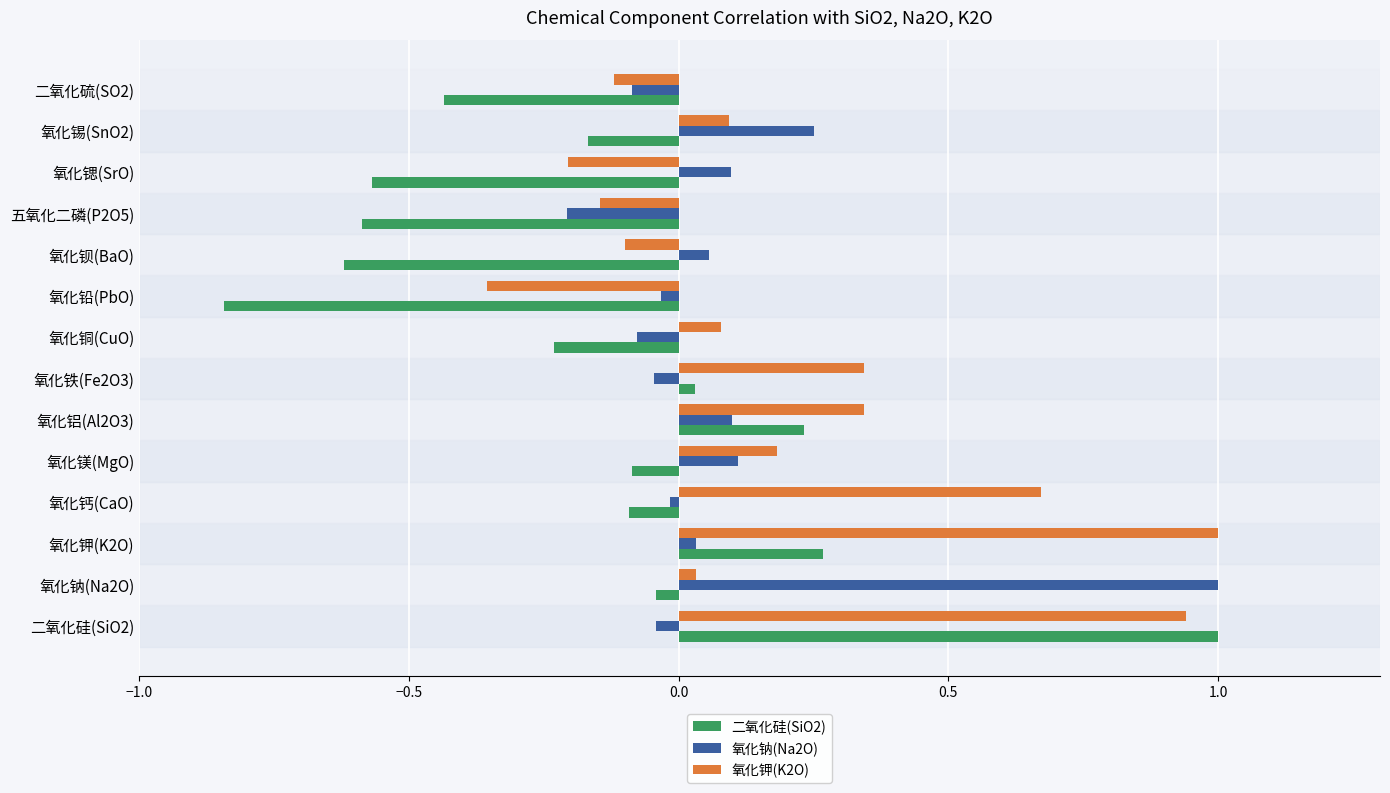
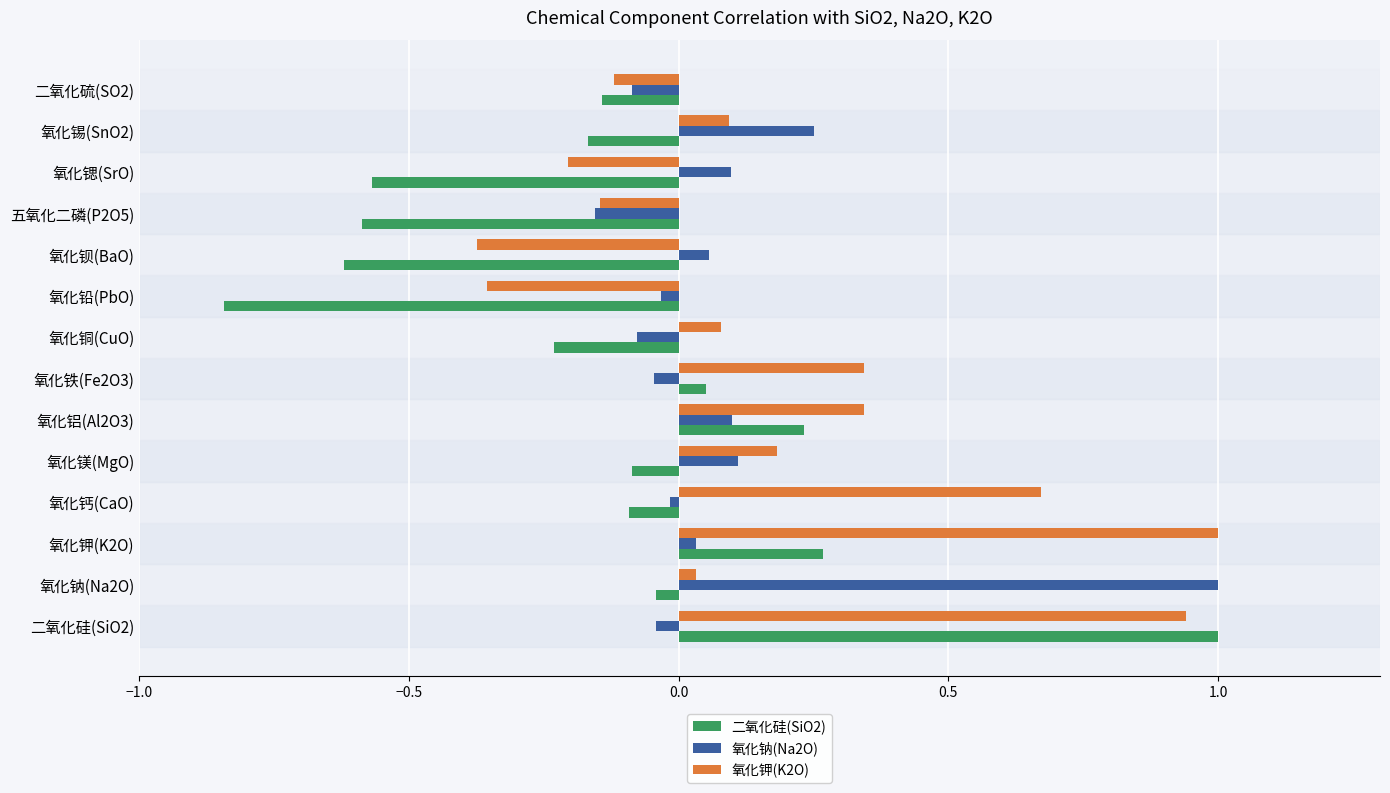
  {
    "二氧化硅(SiO2)": {
-     "二氧化硫(SO2)": -0.44,
+     "二氧化硫(SO2)": -0.14,
      "氧化锡(SnO2)": -0.17,
      "氧化锶(SrO)": -0.57,
      "五氧化二磷(P2O5)": -0.59,
      "氧化钡(BaO)": -0.62,
      "氧化铅(PbO)": -0.84,
      "氧化铜(CuO)": -0.23,
-     "氧化铁(Fe2O3)": 0.03,
+     "氧化铁(Fe2O3)": 0.05,
      "氧化铝(Al2O3)": 0.23,
      "氧化镁(MgO)": -0.09,
      "氧化钙(CaO)": -0.09,
      "氧化钾(K2O)": 0.27,
      "氧化钠(Na2O)": -0.04,
      "二氧化硅(SiO2)": 1.00
    },
    "氧化钠(Na2O)": {
      "二氧化硫(SO2)": -0.09,
      "氧化锡(SnO2)": 0.25,
      "氧化锶(SrO)": 0.10,
-     "五氧化二磷(P2O5)": -0.21,
+     "五氧化二磷(P2O5)": -0.15,
      "氧化钡(BaO)": 0.06,
      "氧化铅(PbO)": -0.03,
      "氧化铜(CuO)": -0.08,
      "氧化铁(Fe2O3)": -0.05,
      "氧化铝(Al2O3)": 0.10,
      "氧化镁(MgO)": 0.11,
      "氧化钙(CaO)": -0.02,
      "氧化钾(K2O)": 0.03,
      "氧化钠(Na2O)": 1.00,
      "二氧化硅(SiO2)": -0.04
    },
    "氧化钾(K2O)": {
      "二氧化硫(SO2)": -0.12,
      "氧化锡(SnO2)": 0.09,
      "氧化锶(SrO)": -0.20,
      "五氧化二磷(P2O5)": -0.15,
-     "氧化钡(BaO)": -0.10,
+     "氧化钡(BaO)": -0.37,
      "氧化铅(PbO)": -0.36,
      "氧化铜(CuO)": 0.08,
      "氧化铁(Fe2O3)": 0.34,
      "氧化铝(Al2O3)": 0.34,
      "氧化镁(MgO)": 0.18,
      "氧化钙(CaO)": 0.67,
      "氧化钾(K2O)": 1.00,
      "氧化钠(Na2O)": 0.03,
      "二氧化硅(SiO2)": 0.94
    }
  }
